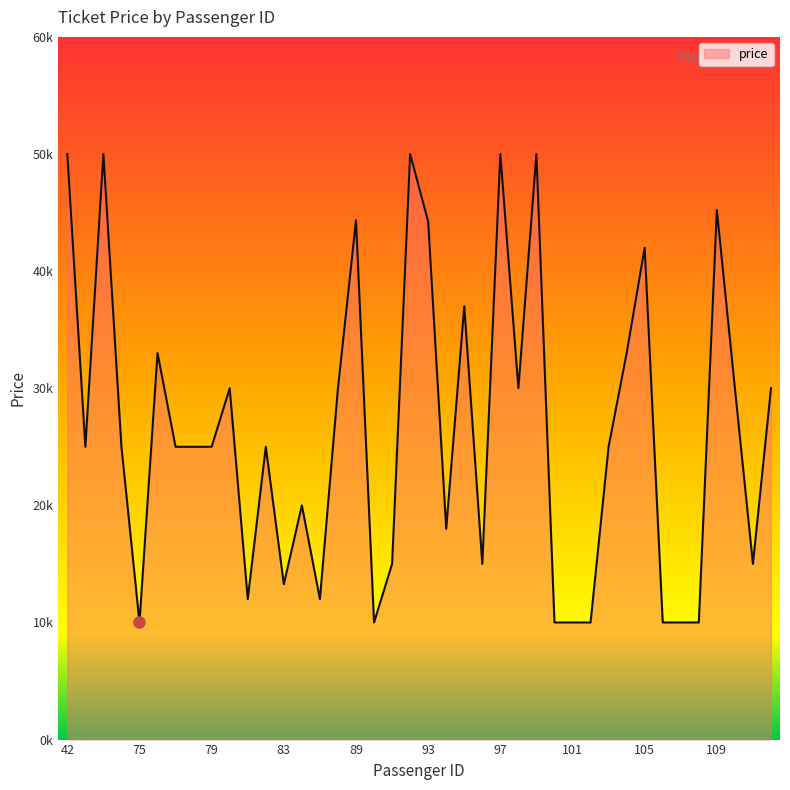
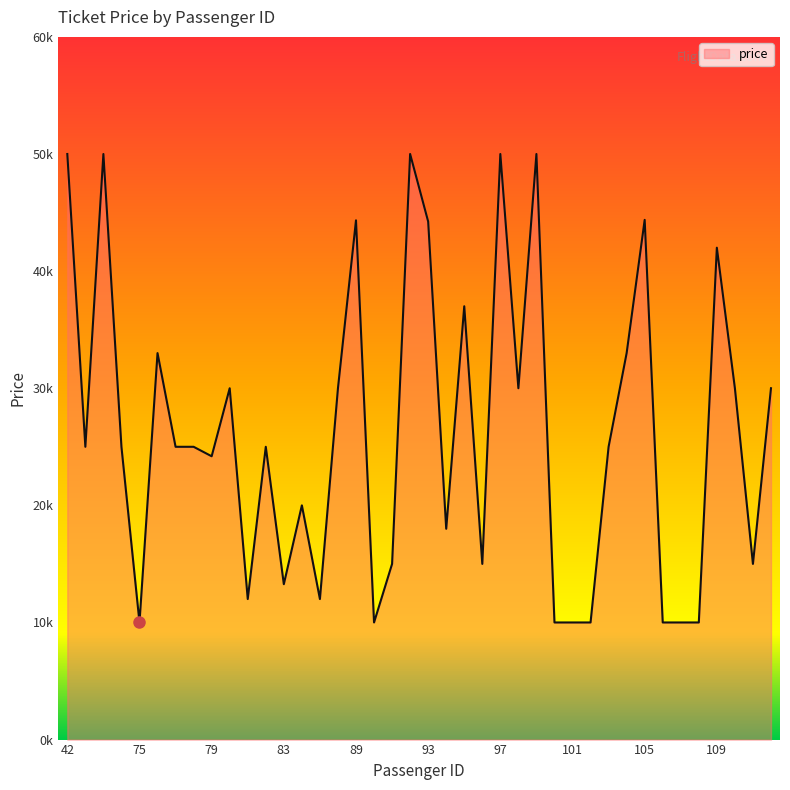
  {
    "price": {
      "42": 50000,
-     "79": 25000,
+     "79": 24200,
      "83": 13300,
      "89": 44300,
      "93": 44200,
      "97": 50000,
      "101": 10000,
-     "105": 42000,
-     "109": 45200
+     "105": 44400,
+     "109": 42000
    }
  }
